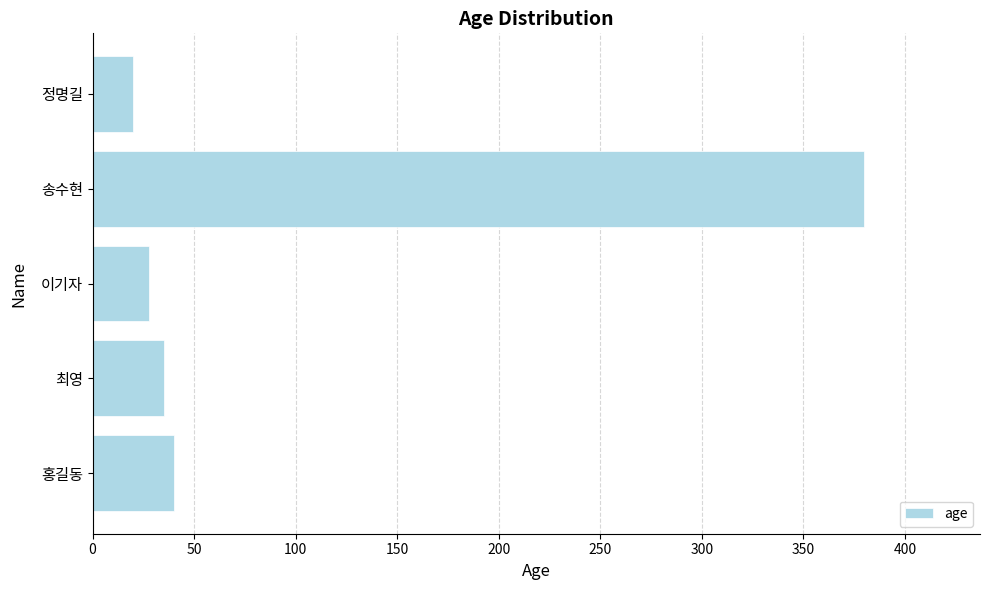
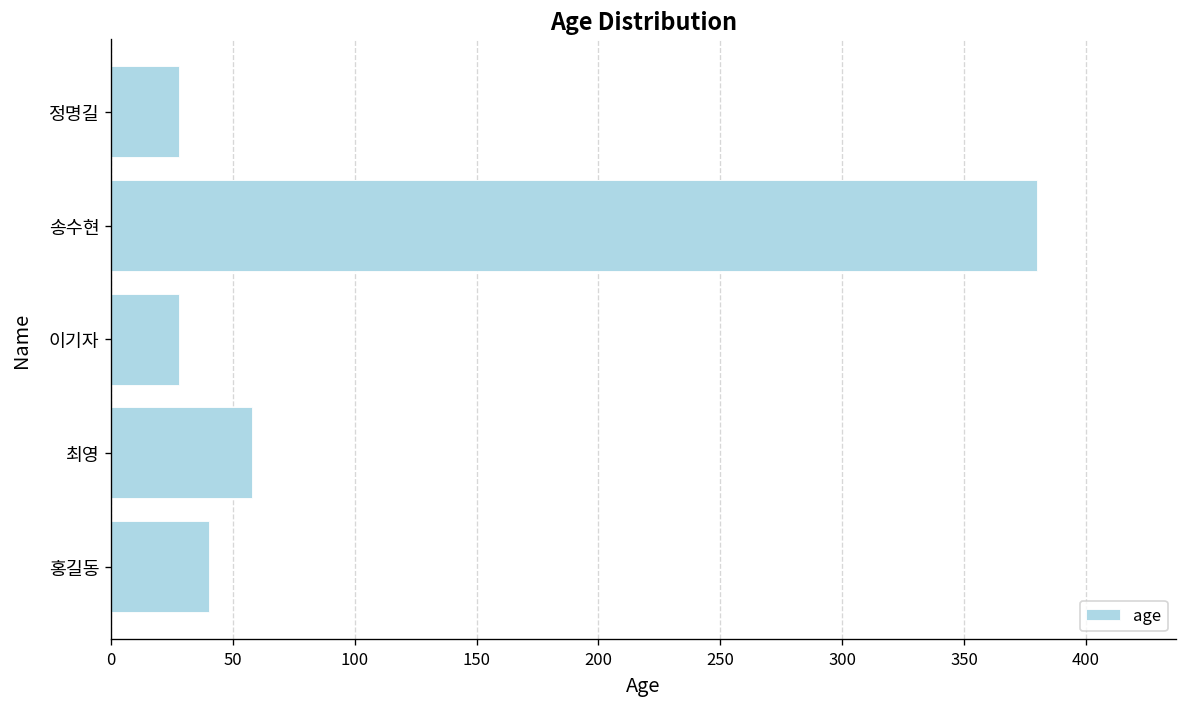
  {
-   "정명길": 20,
+   "정명길": 28,
    "송수현": 380,
    "이기자": 28,
-   "최영": 35,
+   "최영": 58,
    "홍길동": 40
  }
